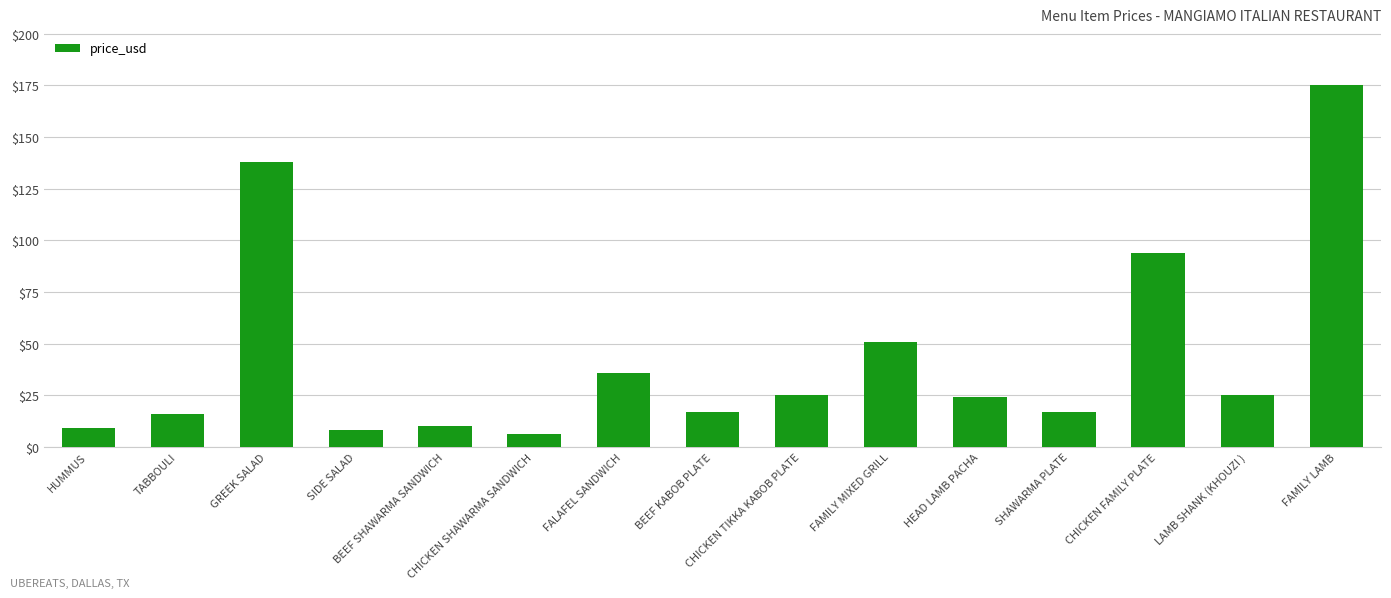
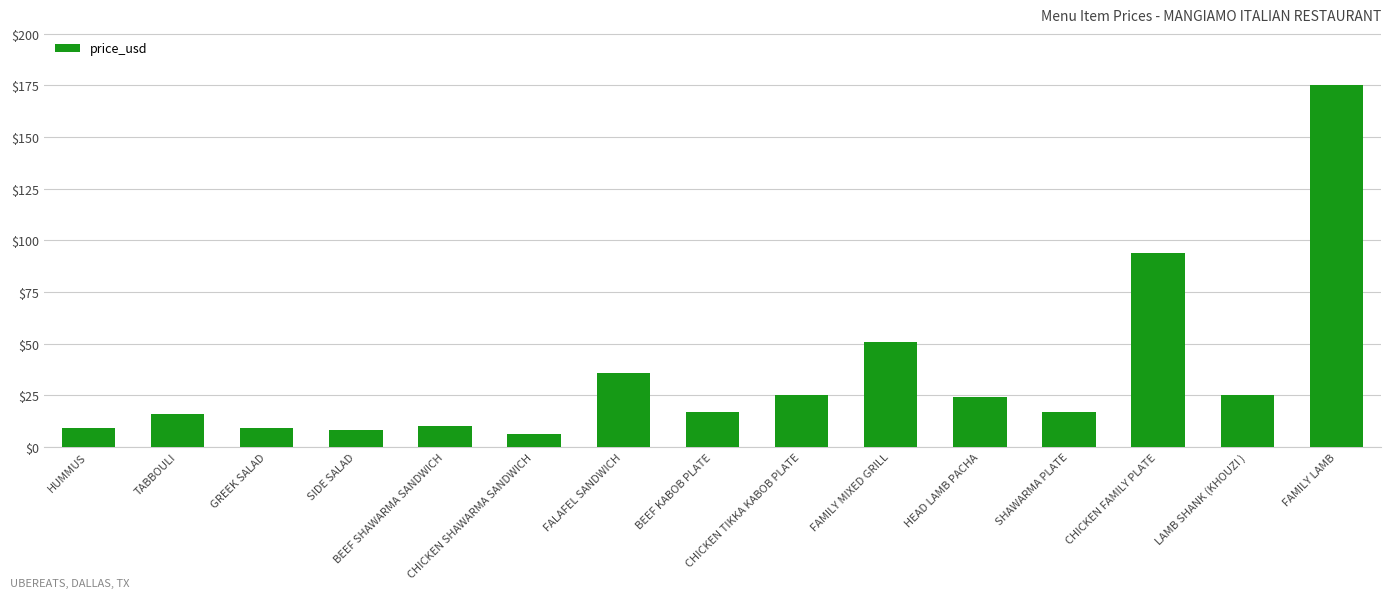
  {
    "HUMMUS": "$9",
    "TABBOULI": "$16",
-   "GREEK SALAD": "$138",
+   "GREEK SALAD": "$9",
    "SIDE SALAD": "$8",
    "BEEF SHAWARMA SANDWICH": "$10",
    "CHICKEN SHAWARMA SANDWICH": "$6",
    "FALAFEL SANDWICH": "$36",
    "BEEF KABOB PLATE": "$17",
    "CHICKEN TIKKA KABOB PLATE": "$25",
    "FAMILY MIXED GRILL": "$51",
    "HEAD LAMB PACHA": "$24",
    "SHAWARMA PLATE": "$17",
    "CHICKEN FAMILY PLATE": "$94",
    "LAMB SHANK (KHOUZI )": "$25",
    "FAMILY LAMB": "$175"
  }
